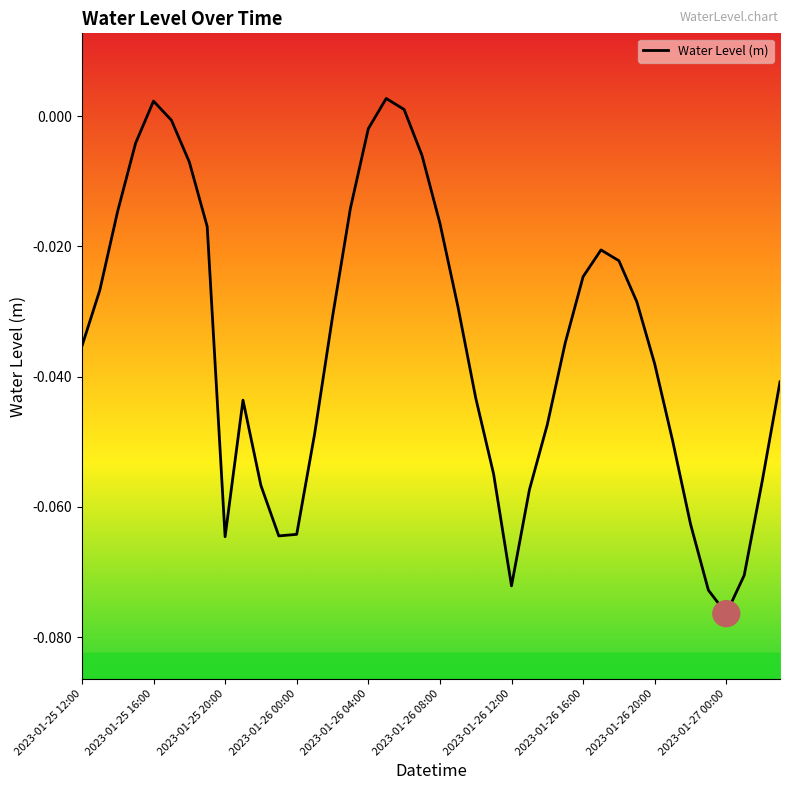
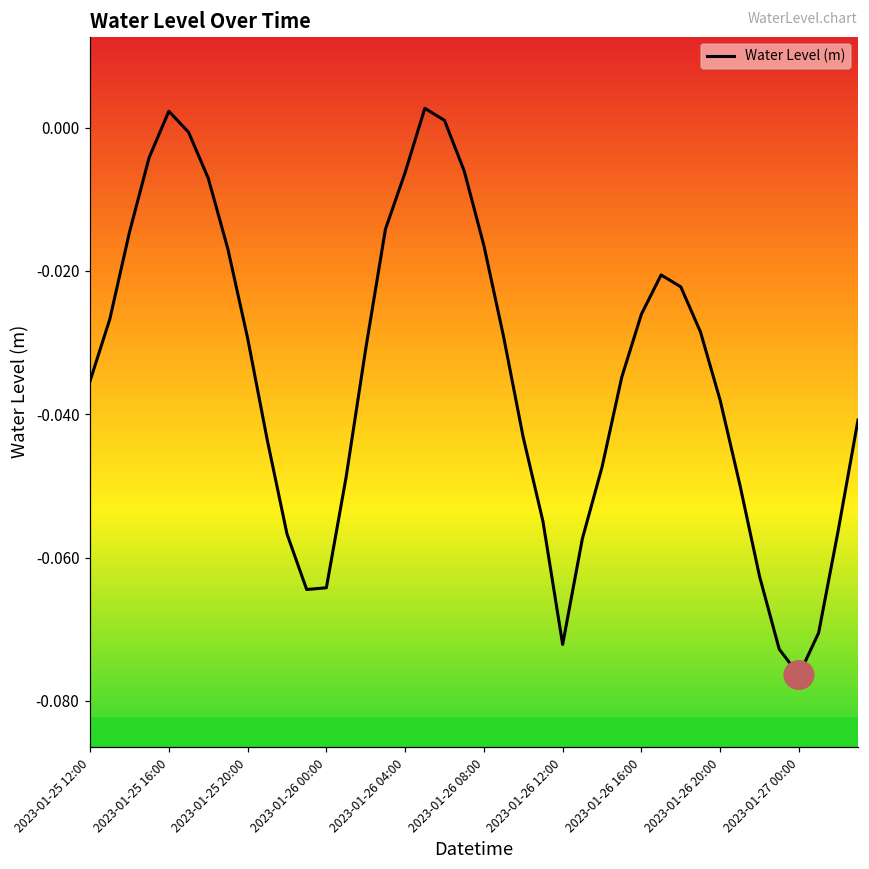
  {
    "2023-01-25 12:00": -0.035,
    "2023-01-25 16:00": 0.002,
-   "2023-01-25 20:00": -0.065,
+   "2023-01-25 20:00": -0.029,
    "2023-01-26 00:00": -0.064,
-   "2023-01-26 04:00": -0.002,
+   "2023-01-26 04:00": -0.006,
    "2023-01-26 08:00": -0.016,
    "2023-01-26 12:00": -0.072,
-   "2023-01-26 16:00": -0.025,
+   "2023-01-26 16:00": -0.026,
    "2023-01-26 20:00": -0.038
  }
